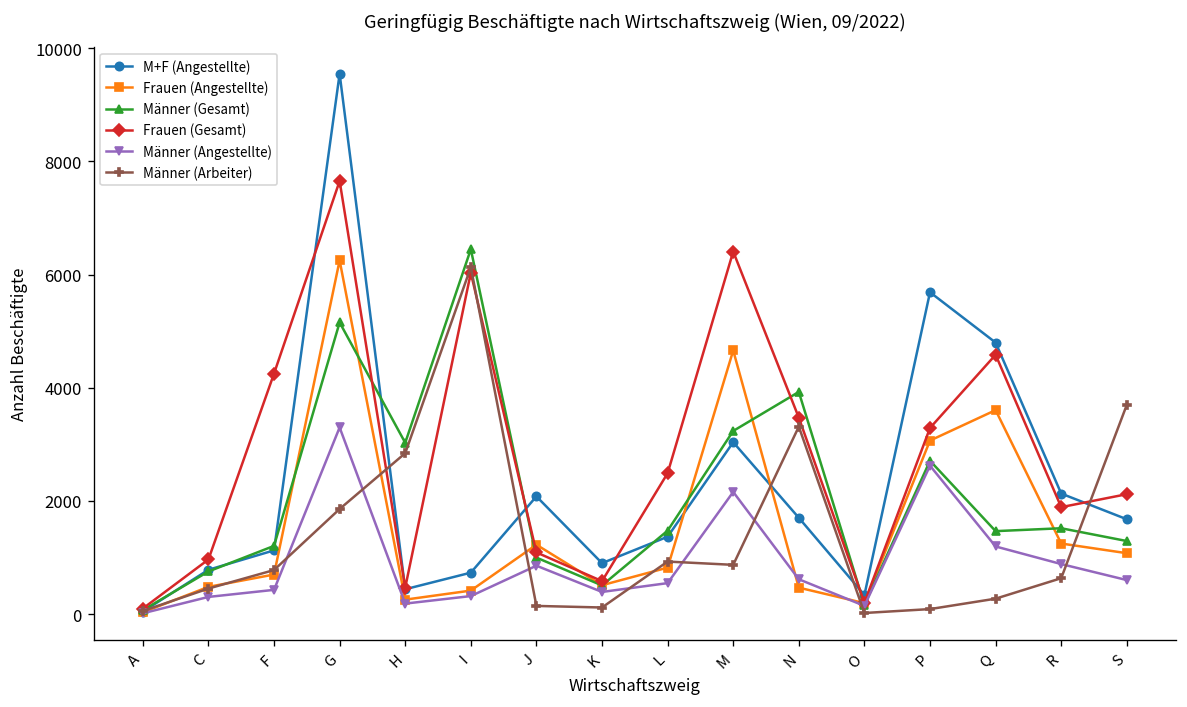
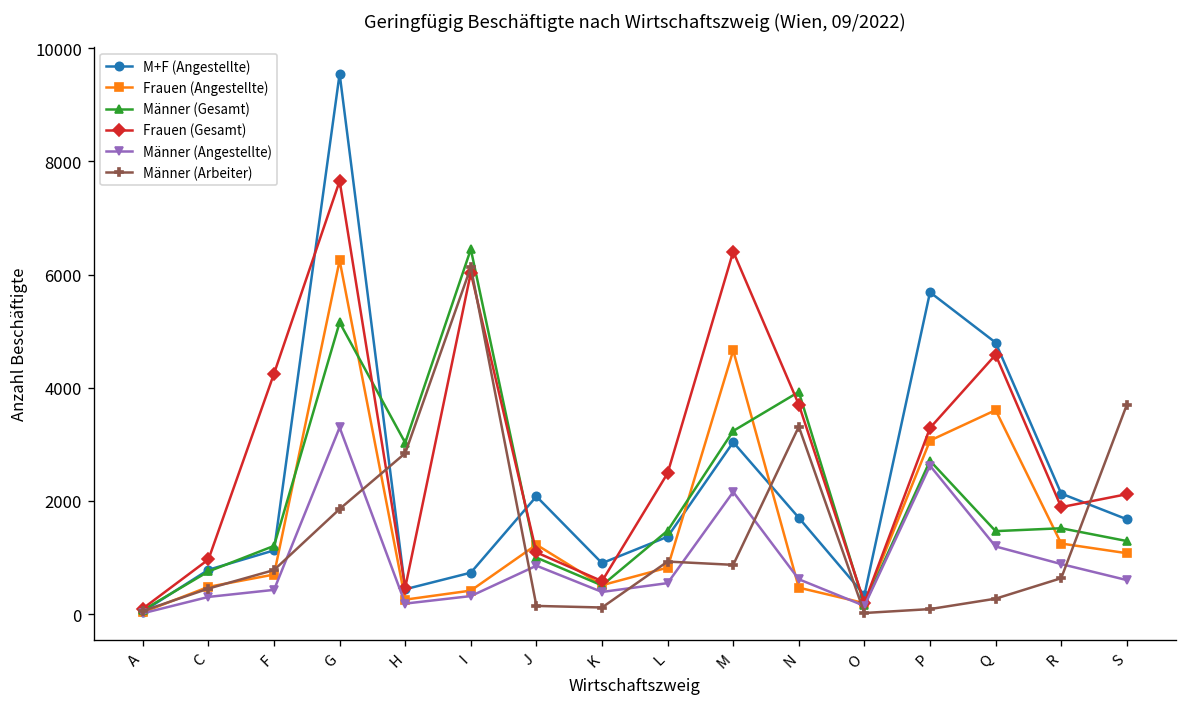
  {
    "M+F (Angestellte)": {
      "F": 1100,
      "G": 9500,
      "I": 700,
      "J": 2100,
      "K": 900,
      "L": 1400,
      "M": 3000,
      "N": 1700,
      "O": 300,
      "P": 5700,
      "Q": 4800,
      "R": 2100,
      "S": 1700
    },
    "Frauen (Angestellte)": {
      "F": 700,
      "G": 6300,
      "H": 300,
      "I": 400,
      "J": 1200,
      "L": 800,
      "M": 4700,
      "N": 500,
      "P": 3100,
      "Q": 3600,
      "R": 1200,
      "S": 1100
    },
    "Männer (Gesamt)": {
      "F": 1200,
      "G": 5200,
      "H": 3000,
      "I": 6400,
      "J": 1000,
      "L": 1500,
      "M": 3200,
      "N": 3900,
      "P": 2700,
      "Q": 1500,
      "R": 1500,
      "S": 1300
    },
    "Frauen (Gesamt)": {
      "C": 1000,
      "F": 4300,
      "G": 7700,
      "I": 6000,
      "J": 1100,
      "K": 600,
      "L": 2500,
      "M": 6400,
-     "N": 3500,
+     "N": 3700,
      "P": 3300,
      "Q": 4600,
      "R": 1900,
      "S": 2100
    },
    "Männer (Angestellte)": {
      "C": 300,
      "F": 400,
      "G": 3300,
      "H": 200,
      "I": 300,
      "J": 900,
      "K": 400,
      "L": 500,
      "M": 2200,
      "N": 600,
      "P": 2600,
      "Q": 1200,
      "R": 900,
      "S": 600
    },
    "Männer (Arbeiter)": {
      "F": 800,
      "G": 1900,
      "H": 2800,
      "I": 6100,
      "J": 100,
      "K": 100,
      "L": 900,
      "M": 900,
      "N": 3300,
      "O": 0,
      "P": 100,
      "Q": 300,
      "R": 600,
      "S": 3700
    }
  }
